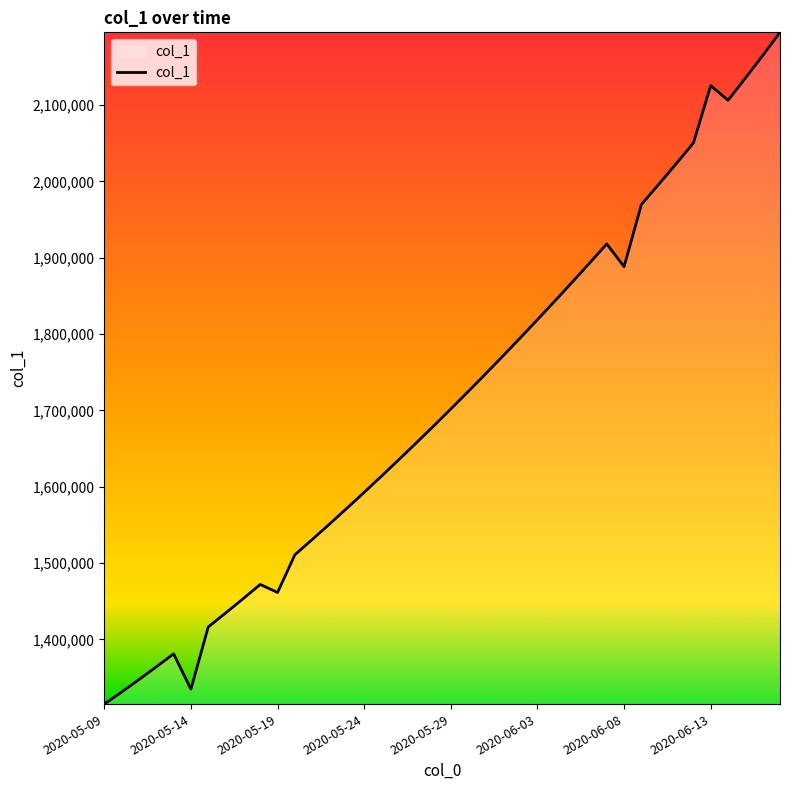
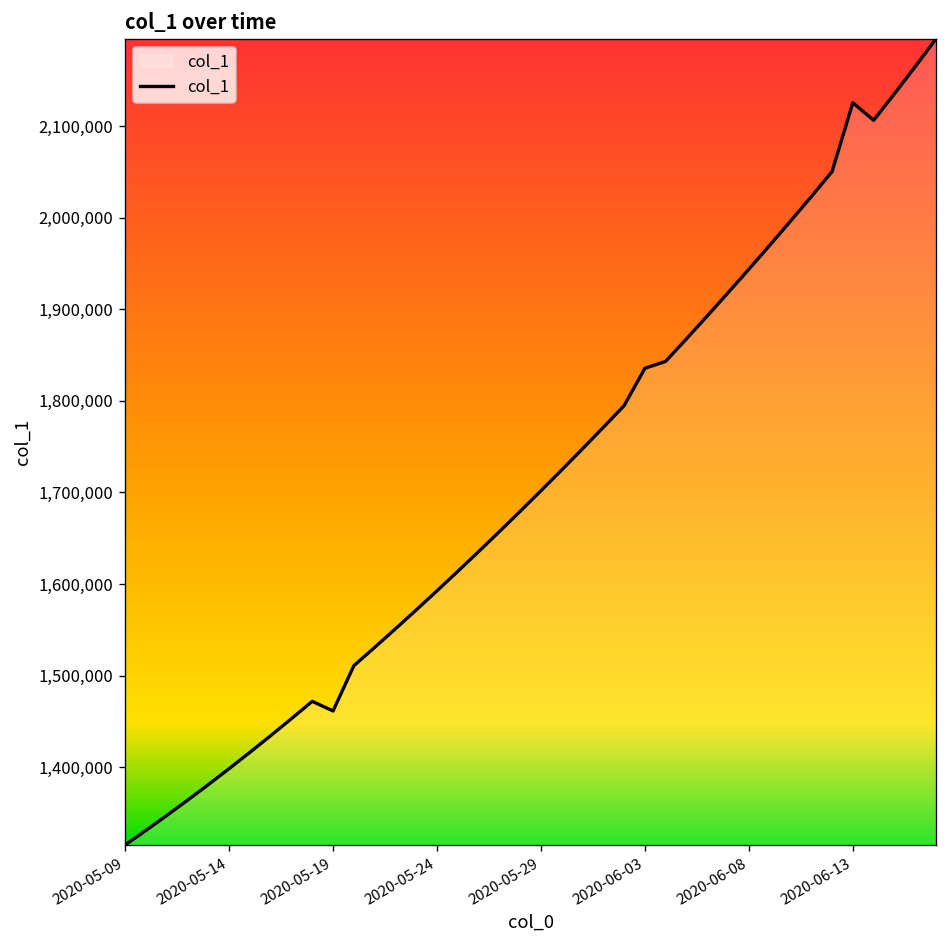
  {
    "2020-05-09": "1,320,000",
-   "2020-05-14": "1,330,000",
+   "2020-05-14": "1,400,000",
    "2020-05-19": "1,460,000",
    "2020-05-24": "1,590,000",
    "2020-05-29": "1,700,000",
-   "2020-06-03": "1,820,000",
-   "2020-06-08": "1,890,000",
+   "2020-06-03": "1,840,000",
+   "2020-06-08": "1,940,000",
    "2020-06-13": "2,130,000"
  }
